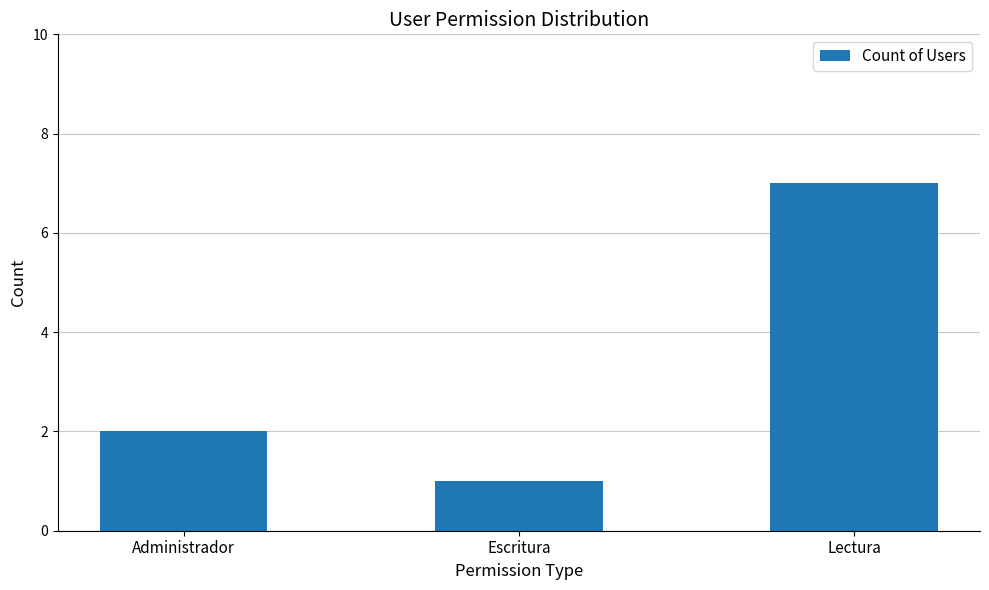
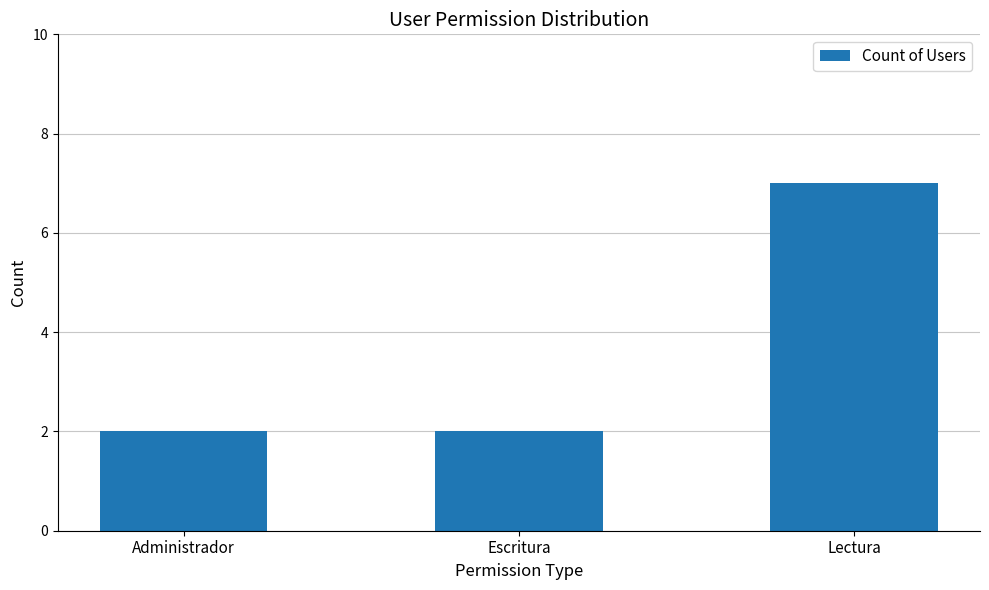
  {
    "Administrador": 2,
-   "Escritura": 1,
+   "Escritura": 2,
    "Lectura": 7
  }
